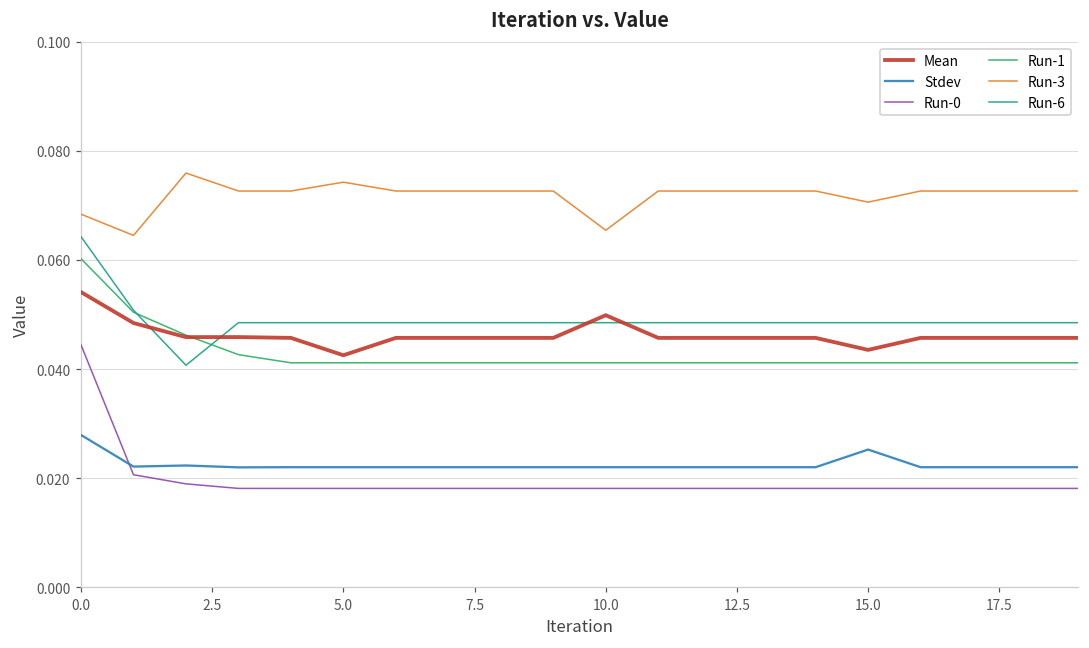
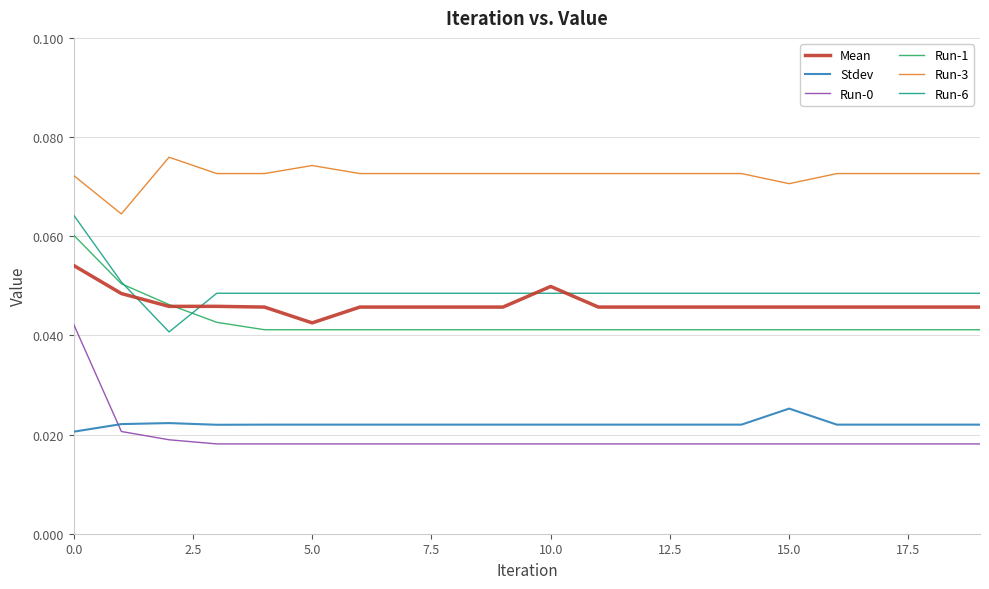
  {
    "Mean": {
      "0.0": 0.054,
      "5.0": 0.043,
      "10.0": 0.050,
-     "15.0": 0.044
+     "15.0": 0.046
    },
    "Stdev": {
-     "0.0": 0.028,
+     "0.0": 0.021,
      "5.0": 0.022,
      "10.0": 0.022,
      "15.0": 0.025
    },
    "Run-0": {
-     "0.0": 0.044,
+     "0.0": 0.042,
      "5.0": 0.018,
      "10.0": 0.018,
      "15.0": 0.018
    },
    "Run-3": {
-     "0.0": 0.068,
+     "0.0": 0.072,
      "5.0": 0.074,
-     "10.0": 0.065,
+     "10.0": 0.073,
      "15.0": 0.071
    }
  }
